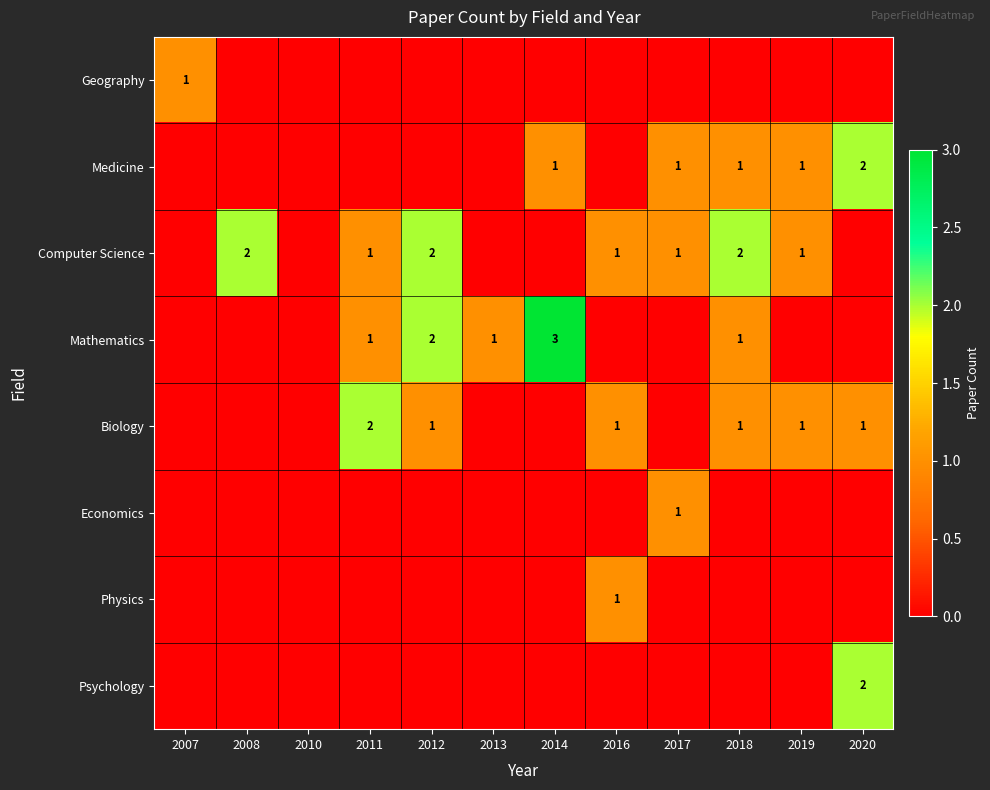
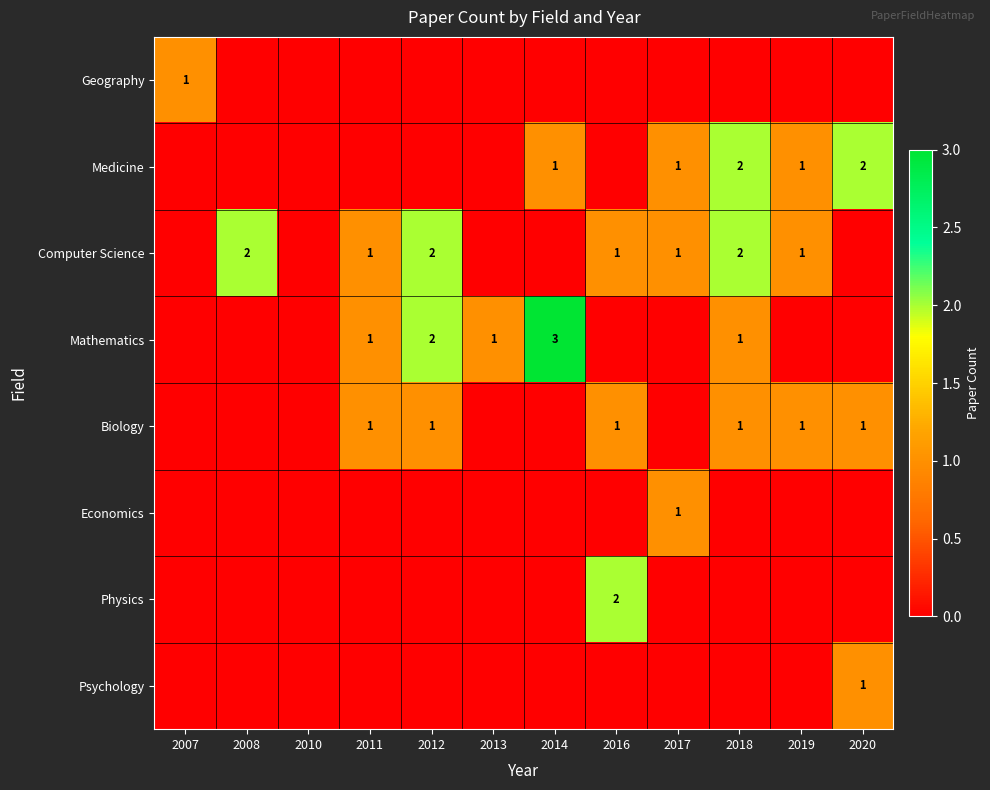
  {
    "Geography": {
      "2007": 1
    },
    "Medicine": {
      "2014": 1,
      "2017": 1,
-     "2018": 1,
+     "2018": 2,
      "2019": 1,
      "2020": 2
    },
    "Computer Science": {
      "2008": 2,
      "2011": 1,
      "2012": 2,
      "2016": 1,
      "2017": 1,
      "2018": 2,
      "2019": 1
    },
    "Mathematics": {
      "2011": 1,
      "2012": 2,
      "2013": 1,
      "2014": 3,
      "2018": 1
    },
    "Biology": {
-     "2011": 2,
+     "2011": 1,
      "2012": 1,
      "2016": 1,
      "2018": 1,
      "2019": 1,
      "2020": 1
    },
    "Economics": {
      "2017": 1
    },
    "Physics": {
-     "2016": 1
+     "2016": 2
    },
    "Psychology": {
-     "2020": 2
+     "2020": 1
    }
  }
